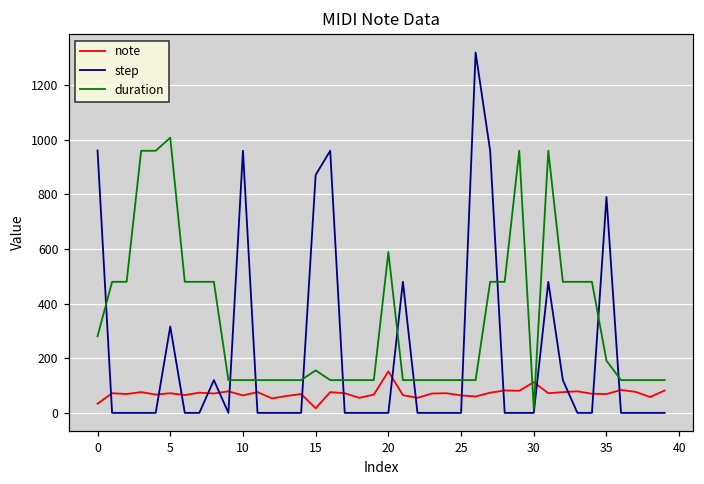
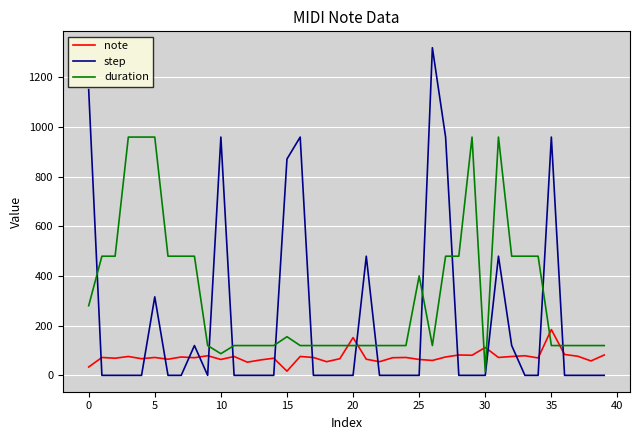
  {
    "note": {
      "0": 30,
      "5": 70,
      "10": 60,
      "15": 20,
      "20": 150,
      "25": 60,
      "30": 110,
-     "35": 70
+     "35": 180
    },
    "step": {
-     "0": 960,
+     "0": 1150,
      "5": 320,
      "10": 960,
      "15": 870,
      "20": 0,
      "25": 0,
      "30": 0,
-     "35": 790
+     "35": 960
    },
    "duration": {
      "0": 280,
-     "5": 1010,
-     "10": 120,
+     "5": 960,
+     "10": 90,
      "15": 160,
-     "20": 590,
-     "25": 120,
+     "20": 120,
+     "25": 400,
      "30": 20,
-     "35": 190
+     "35": 120
    }
  }
